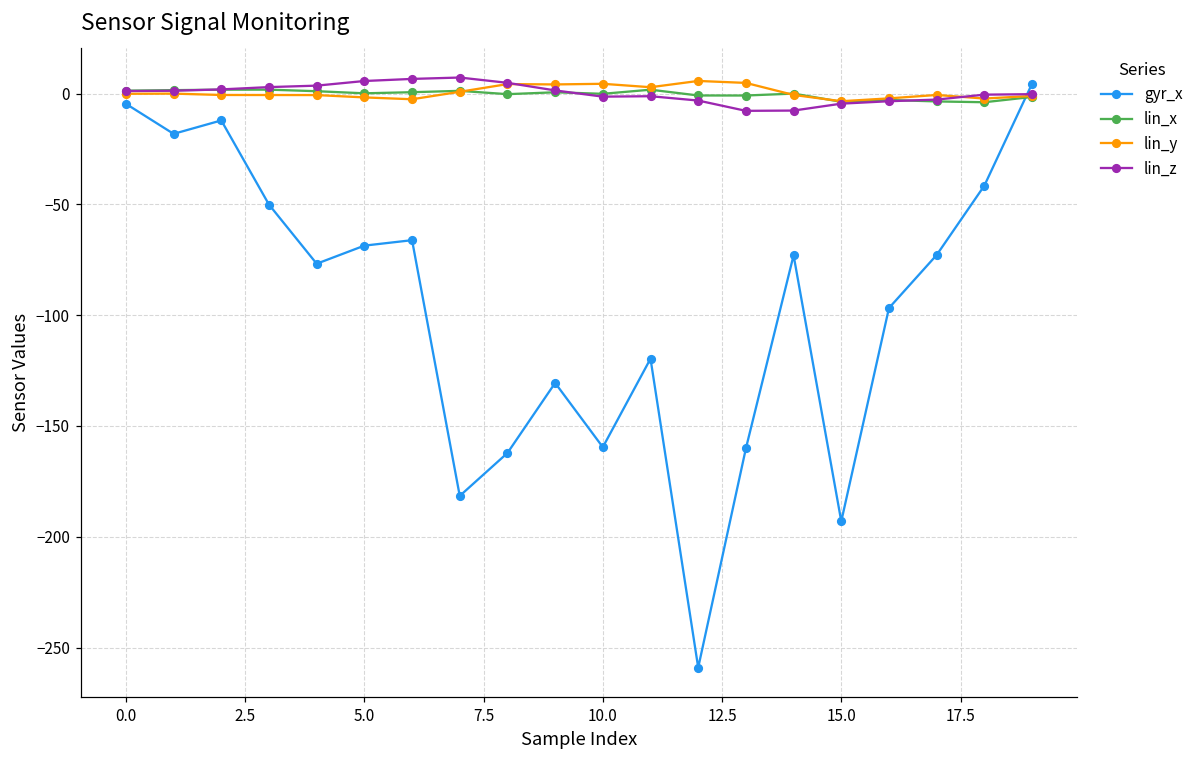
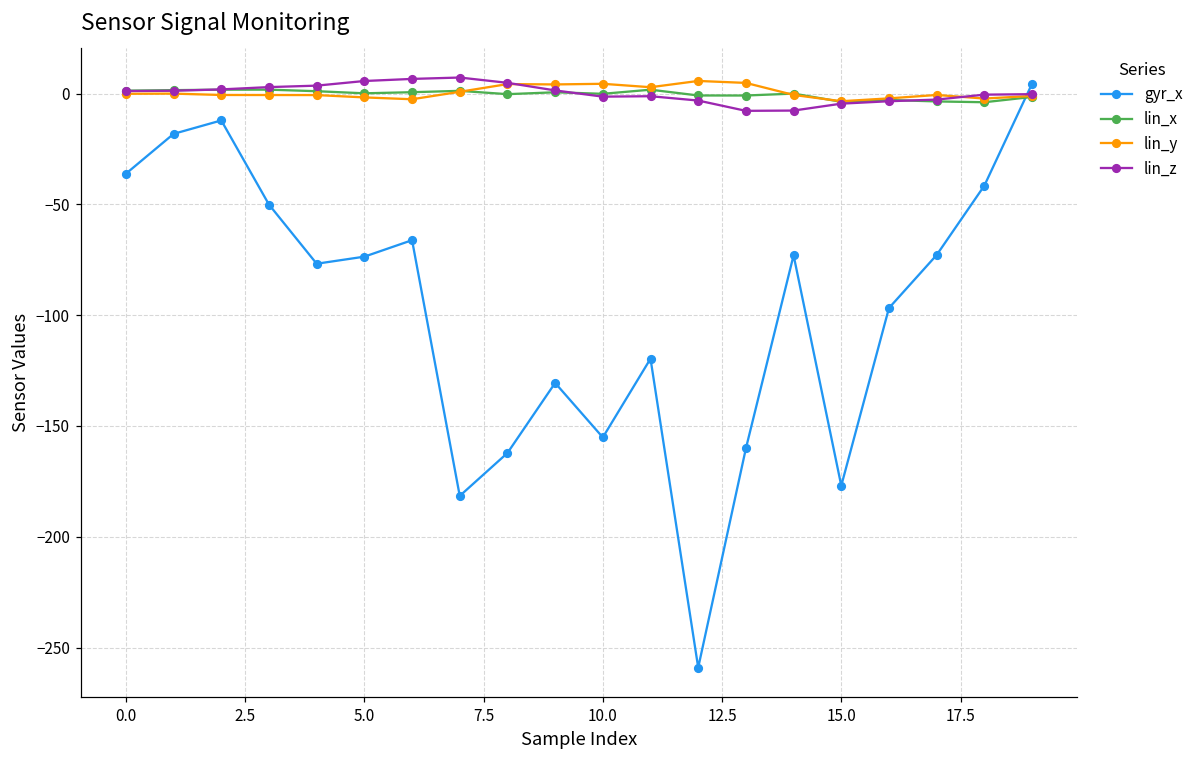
  {
    "gyr_x": {
-     "0.0": -5,
-     "5.0": -69,
-     "10.0": -160,
-     "15.0": -193
+     "0.0": -36,
+     "5.0": -74,
+     "10.0": -155,
+     "15.0": -177
    },
    "lin_x": {
      "5.0": 0,
      "10.0": 0
    },
    "lin_y": {
      "5.0": -2,
      "10.0": 4
    },
    "lin_z": {
      "5.0": 6,
      "10.0": -1
    }
  }
